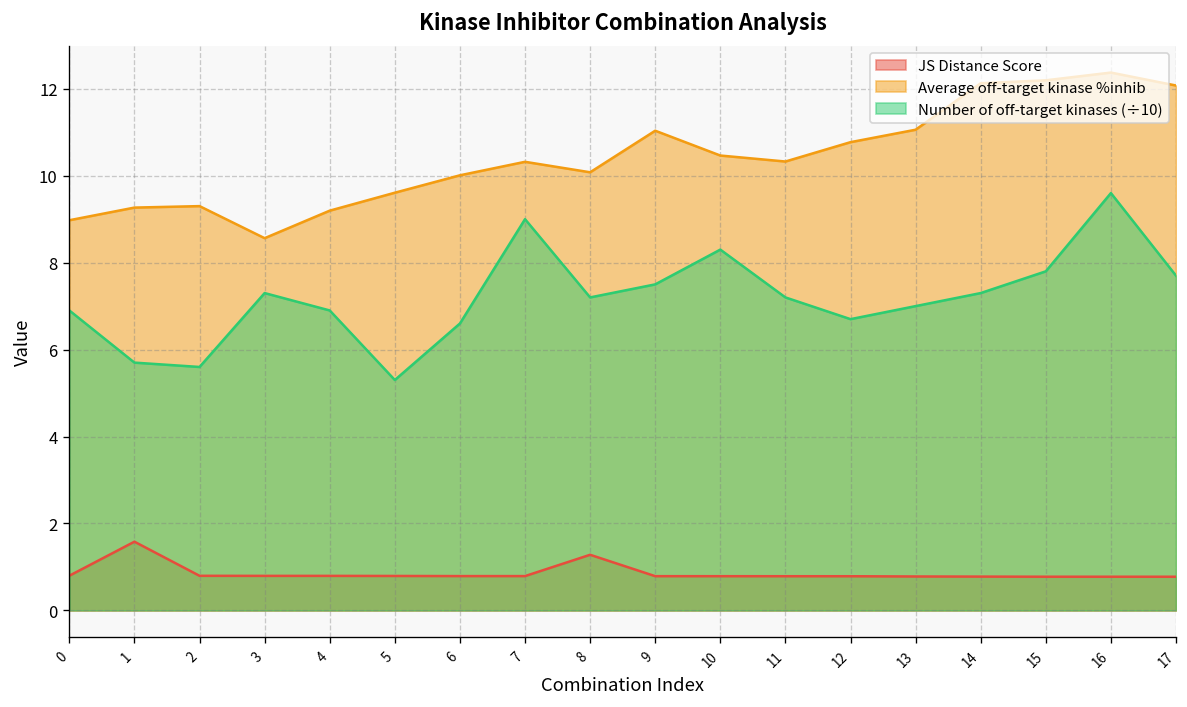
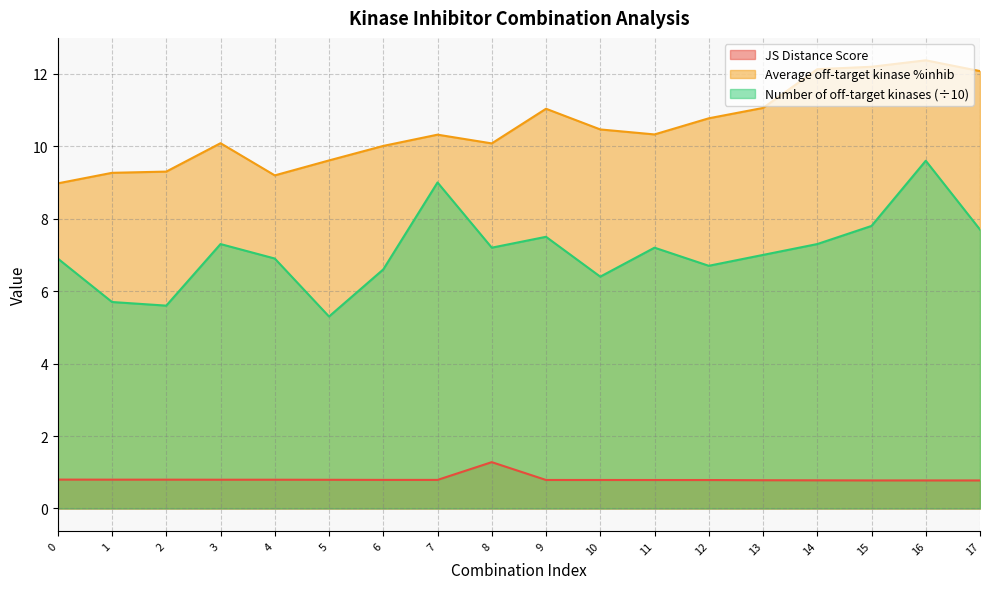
  {
    "JS Distance Score": {
      "0": 0.8,
-     "1": 1.6,
+     "1": 0.8,
      "2": 0.8,
      "3": 0.8,
      "4": 0.8,
      "5": 0.8,
      "6": 0.8,
      "7": 0.8,
      "8": 1.3,
      "9": 0.8,
      "10": 0.8,
      "11": 0.8,
      "12": 0.8,
      "13": 0.8,
      "14": 0.8,
      "15": 0.8,
      "16": 0.8,
      "17": 0.8
    },
    "Average off-target kinase %inhib": {
      "0": 9.0,
      "1": 9.3,
      "2": 9.3,
-     "3": 8.6,
+     "3": 10.1,
      "4": 9.2,
      "5": 9.6,
      "6": 10.0,
      "7": 10.3,
      "8": 10.1,
      "9": 11.0,
      "10": 10.5,
      "11": 10.3,
      "12": 10.8,
      "13": 11.1,
      "17": 12.1
    },
    "Number of off-target kinases (÷10)": {
      "0": 6.9,
      "1": 5.7,
      "2": 5.6,
      "3": 7.3,
      "4": 6.9,
      "5": 5.3,
      "6": 6.6,
      "7": 9.0,
      "8": 7.2,
      "9": 7.5,
-     "10": 8.3,
+     "10": 6.4,
      "11": 7.2,
      "12": 6.7,
      "13": 7.0,
      "14": 7.3,
      "15": 7.8,
      "16": 9.6,
      "17": 7.7
    }
  }
